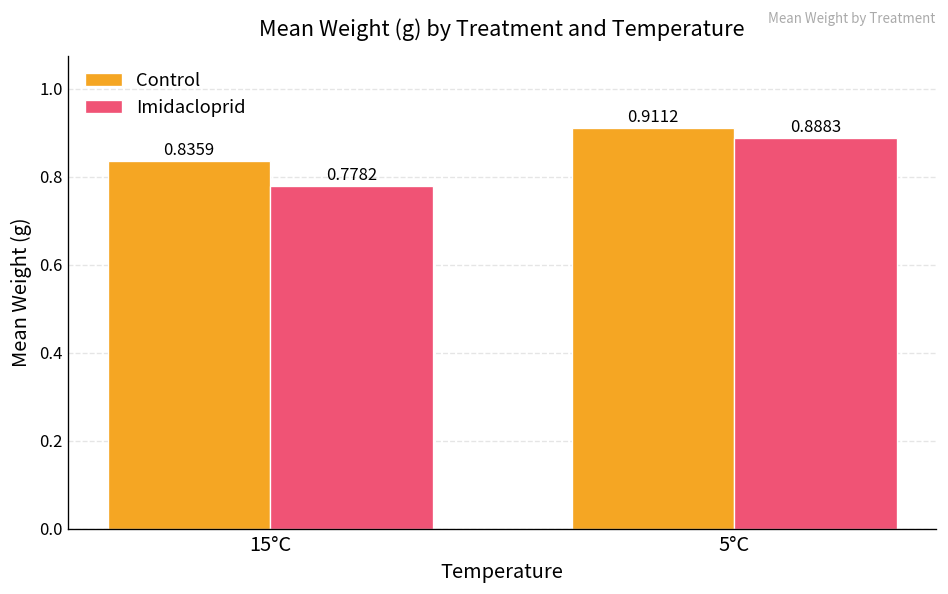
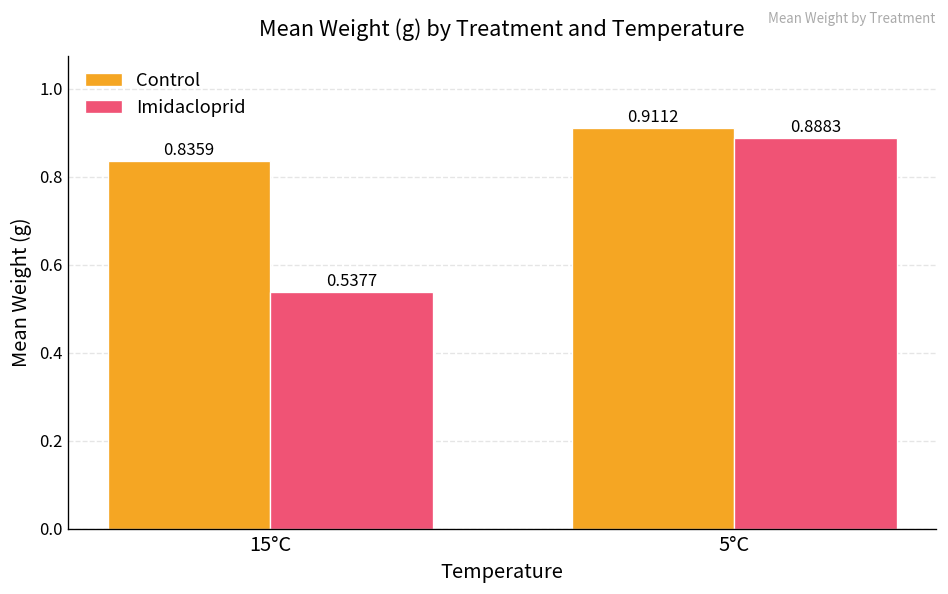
  {
    "Control": {
      "15°C": 0.8359,
      "5°C": 0.9112
    },
    "Imidacloprid": {
-     "15°C": 0.7782,
+     "15°C": 0.5377,
      "5°C": 0.8883
    }
  }
